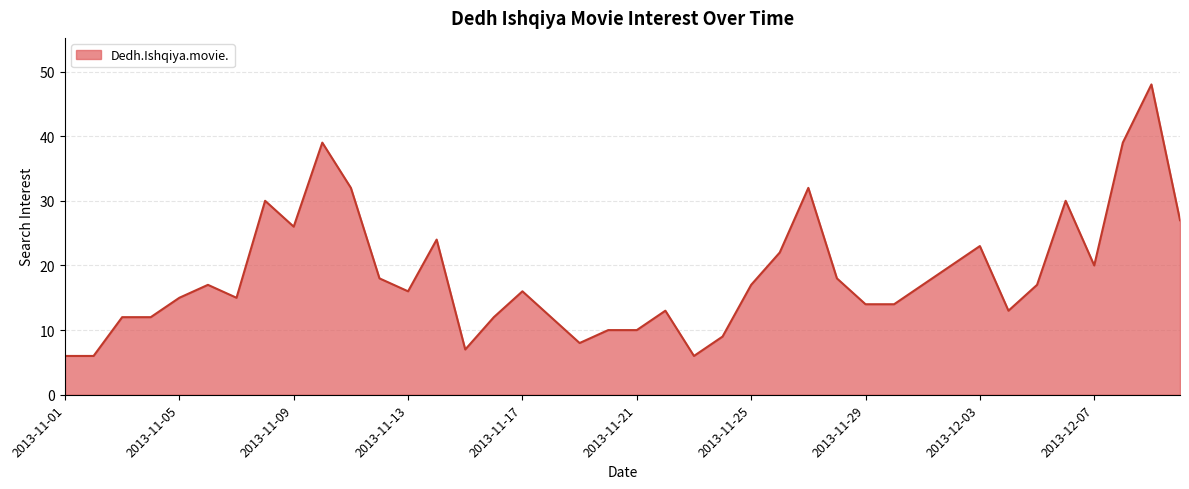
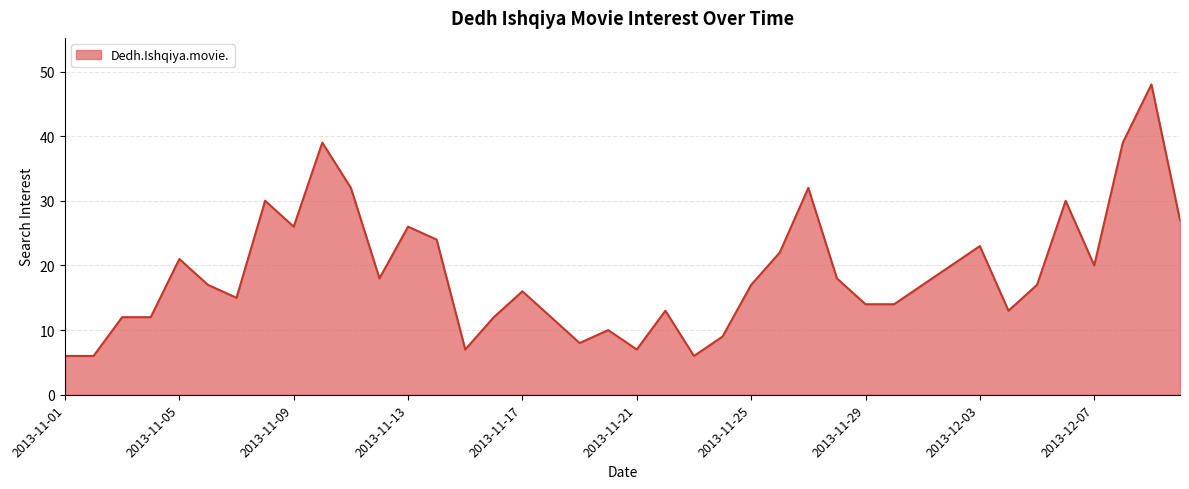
  {
    "2013-11-01": 6,
-   "2013-11-05": 15,
+   "2013-11-05": 21,
    "2013-11-09": 26,
-   "2013-11-13": 16,
+   "2013-11-13": 26,
    "2013-11-17": 16,
-   "2013-11-21": 10,
+   "2013-11-21": 7,
    "2013-11-25": 17,
    "2013-11-29": 14,
    "2013-12-03": 23,
    "2013-12-07": 20
  }
